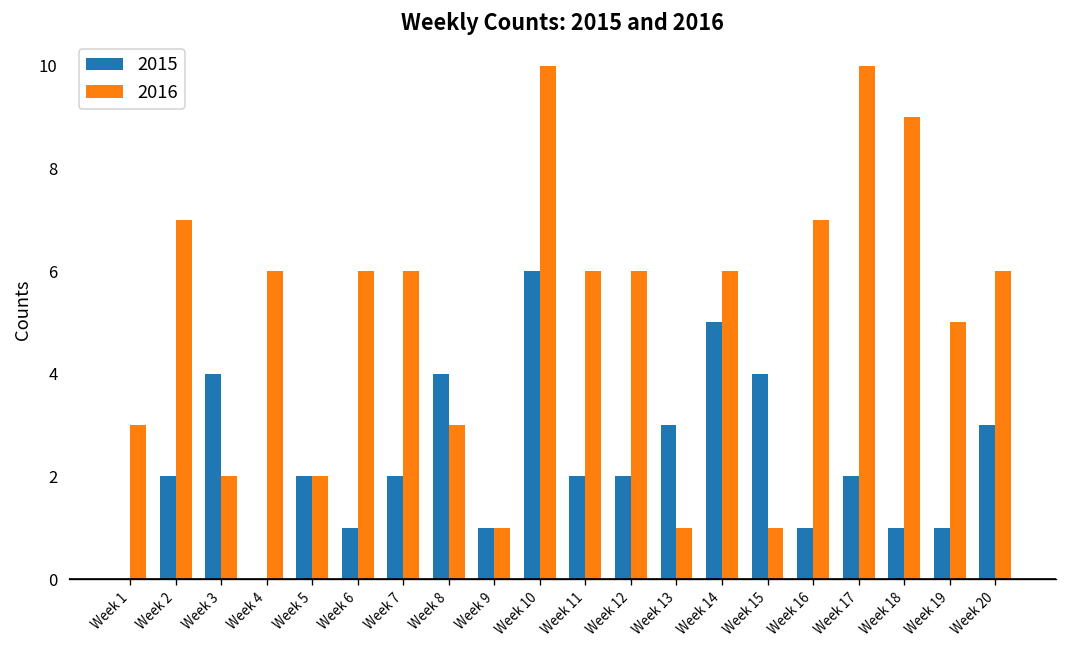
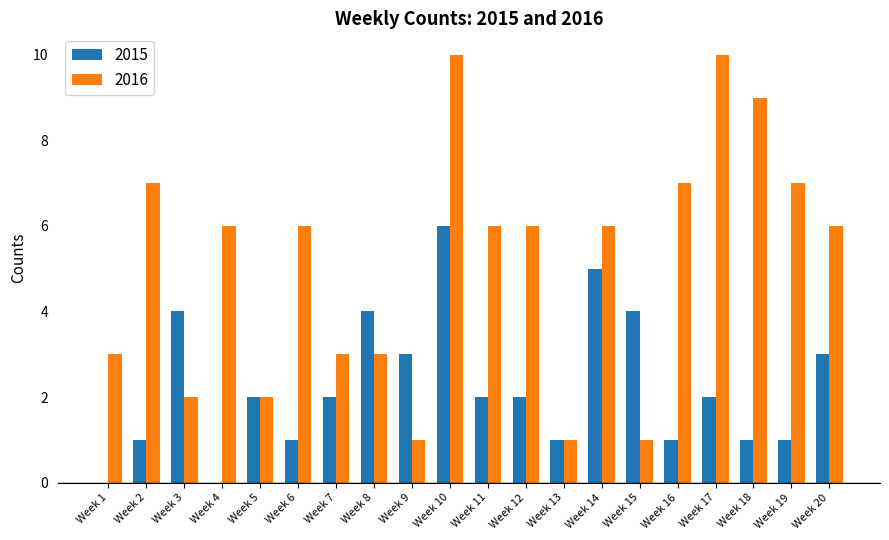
  {
    "2015": {
      "Week 1": 0,
-     "Week 2": 2,
+     "Week 2": 1,
      "Week 3": 4,
      "Week 4": 0,
      "Week 5": 2,
      "Week 6": 1,
      "Week 7": 2,
      "Week 8": 4,
-     "Week 9": 1,
+     "Week 9": 3,
      "Week 10": 6,
      "Week 11": 2,
      "Week 12": 2,
-     "Week 13": 3,
+     "Week 13": 1,
      "Week 14": 5,
      "Week 15": 4,
      "Week 16": 1,
      "Week 17": 2,
      "Week 18": 1,
      "Week 19": 1,
      "Week 20": 3
    },
    "2016": {
      "Week 1": 3,
      "Week 2": 7,
      "Week 3": 2,
      "Week 4": 6,
      "Week 5": 2,
      "Week 6": 6,
-     "Week 7": 6,
+     "Week 7": 3,
      "Week 8": 3,
      "Week 9": 1,
      "Week 10": 10,
      "Week 11": 6,
      "Week 12": 6,
      "Week 13": 1,
      "Week 14": 6,
      "Week 15": 1,
      "Week 16": 7,
      "Week 17": 10,
      "Week 18": 9,
-     "Week 19": 5,
+     "Week 19": 7,
      "Week 20": 6
    }
  }
